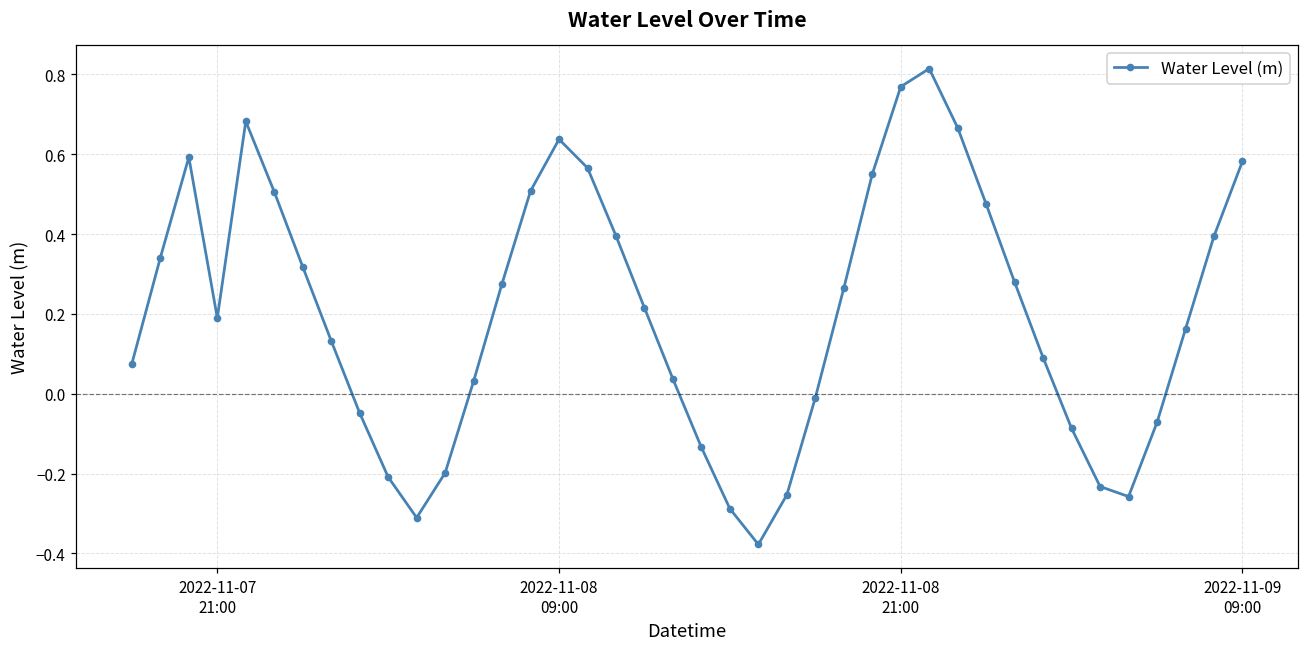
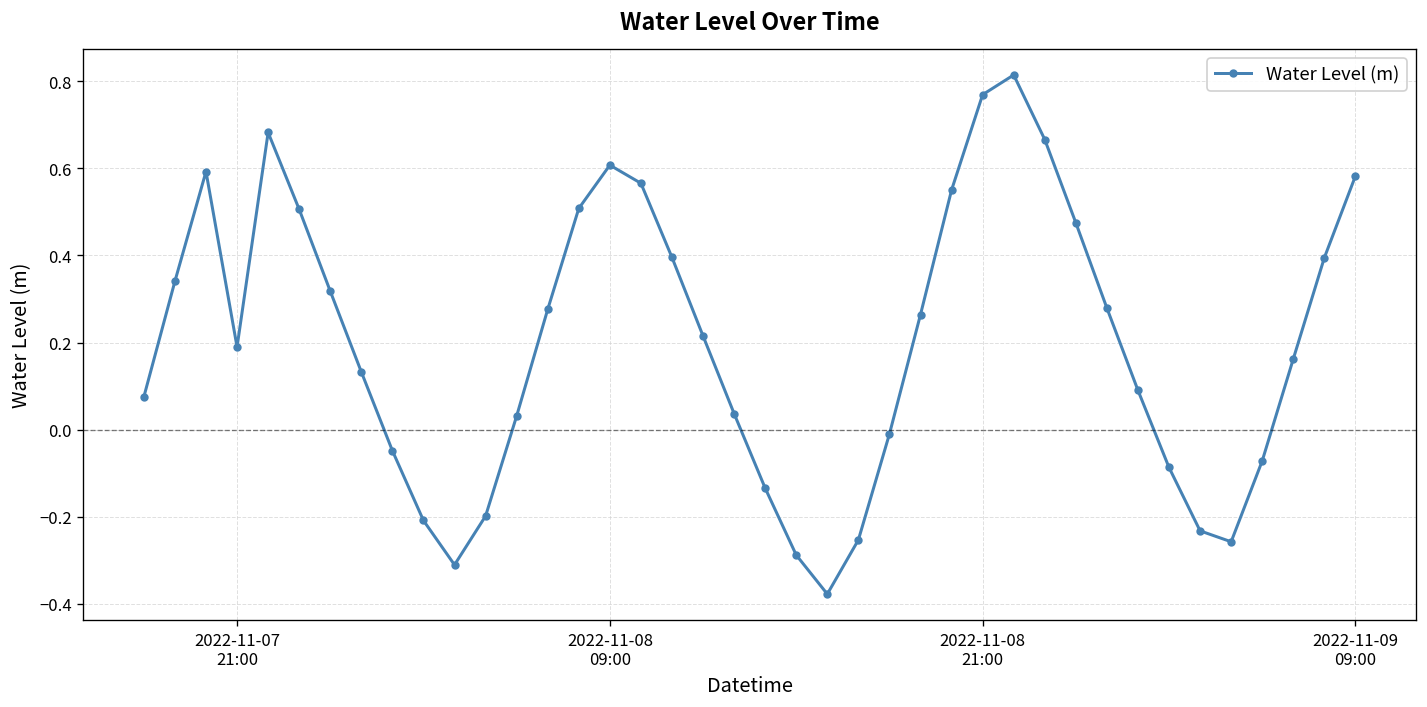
  {
    "2022-11-07 21:00": 0.19,
-   "2022-11-08 09:00": 0.64,
+   "2022-11-08 09:00": 0.61,
    "2022-11-08 21:00": 0.77,
    "2022-11-09 09:00": 0.58
  }
